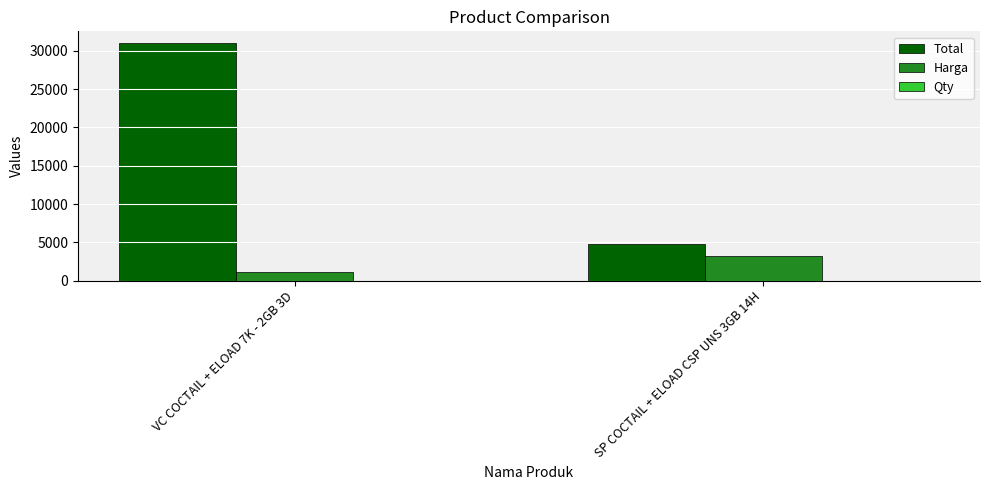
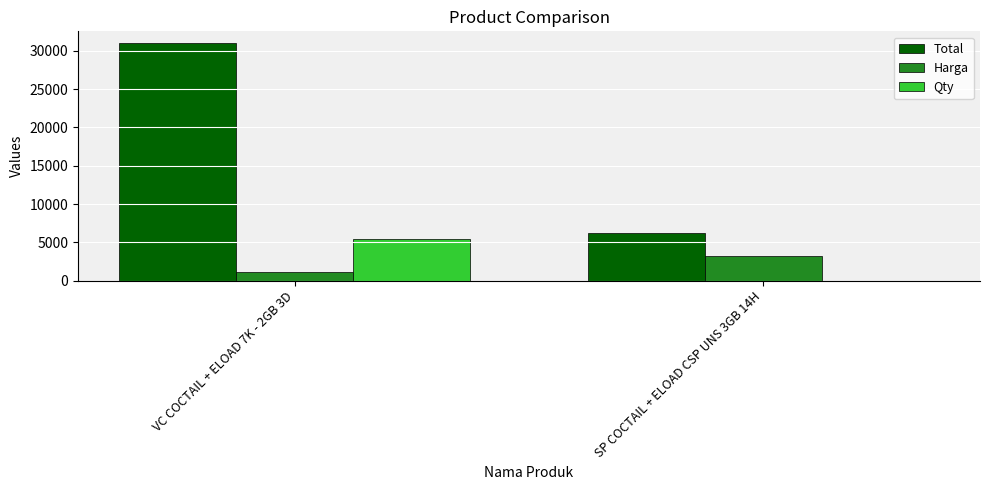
  {
    "Total": {
      "VC COCTAIL + ELOAD 7K - 2GB 3D": 31000,
-     "SP COCTAIL + ELOAD CSP UNS 3GB 14H": 5000
+     "SP COCTAIL + ELOAD CSP UNS 3GB 14H": 6000
    },
    "Harga": {
      "VC COCTAIL + ELOAD 7K - 2GB 3D": 1000,
      "SP COCTAIL + ELOAD CSP UNS 3GB 14H": 3000
    },
    "Qty": {
-     "VC COCTAIL + ELOAD 7K - 2GB 3D": 0
+     "VC COCTAIL + ELOAD 7K - 2GB 3D": 5000
    }
  }
